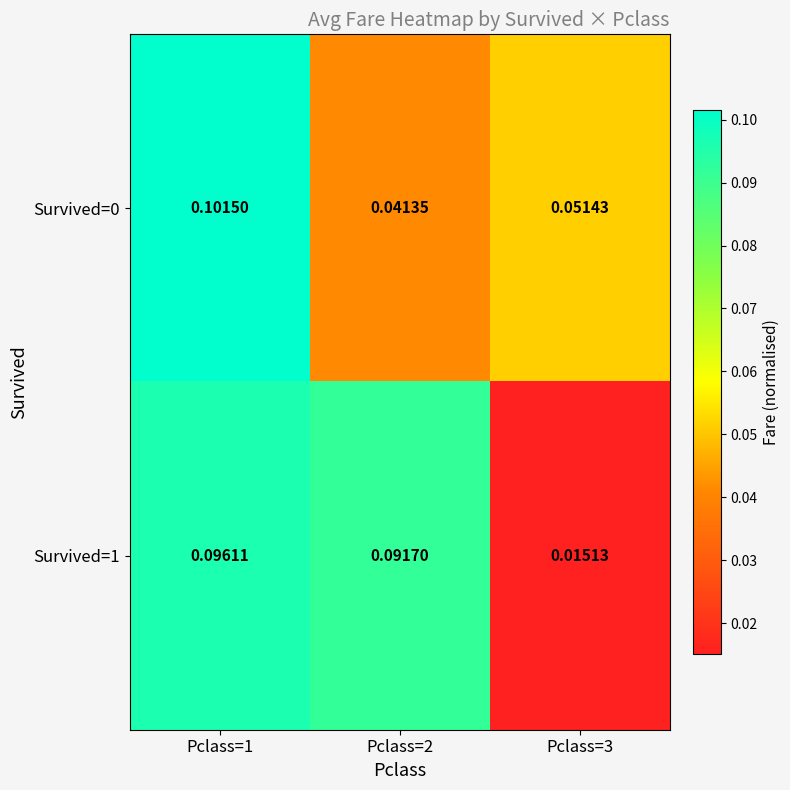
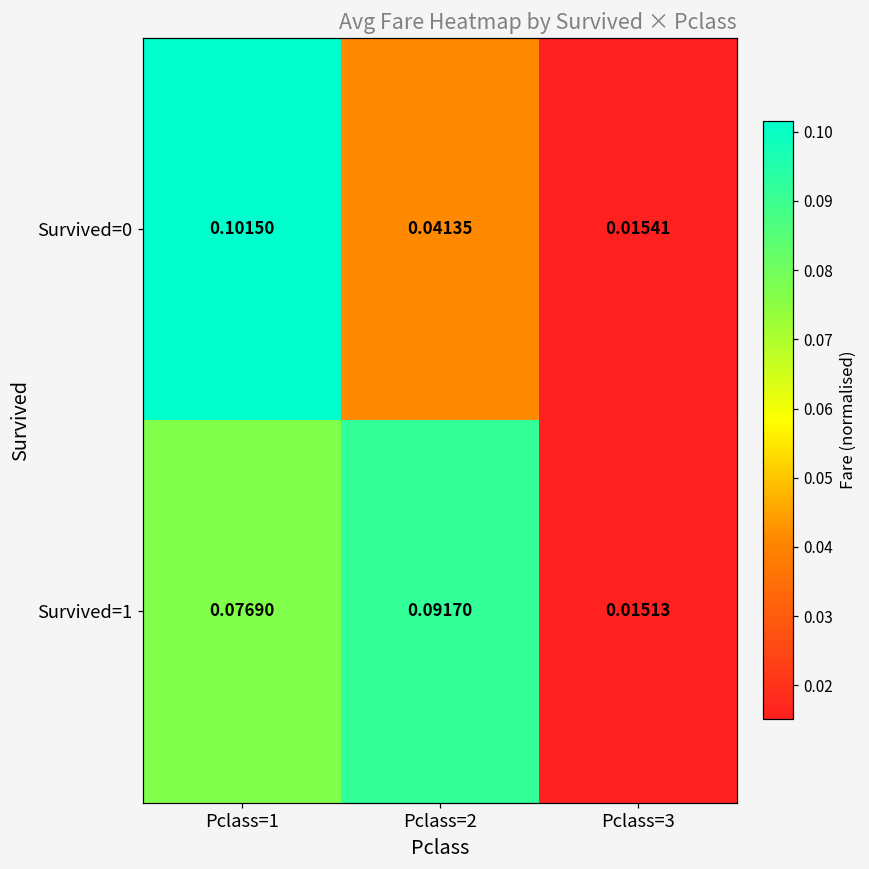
  {
    "Survived=0": {
      "Pclass=1": 0.10150,
      "Pclass=2": 0.04135,
-     "Pclass=3": 0.05143
+     "Pclass=3": 0.01541
    },
    "Survived=1": {
-     "Pclass=1": 0.09611,
+     "Pclass=1": 0.07690,
      "Pclass=2": 0.09170,
      "Pclass=3": 0.01513
    }
  }
